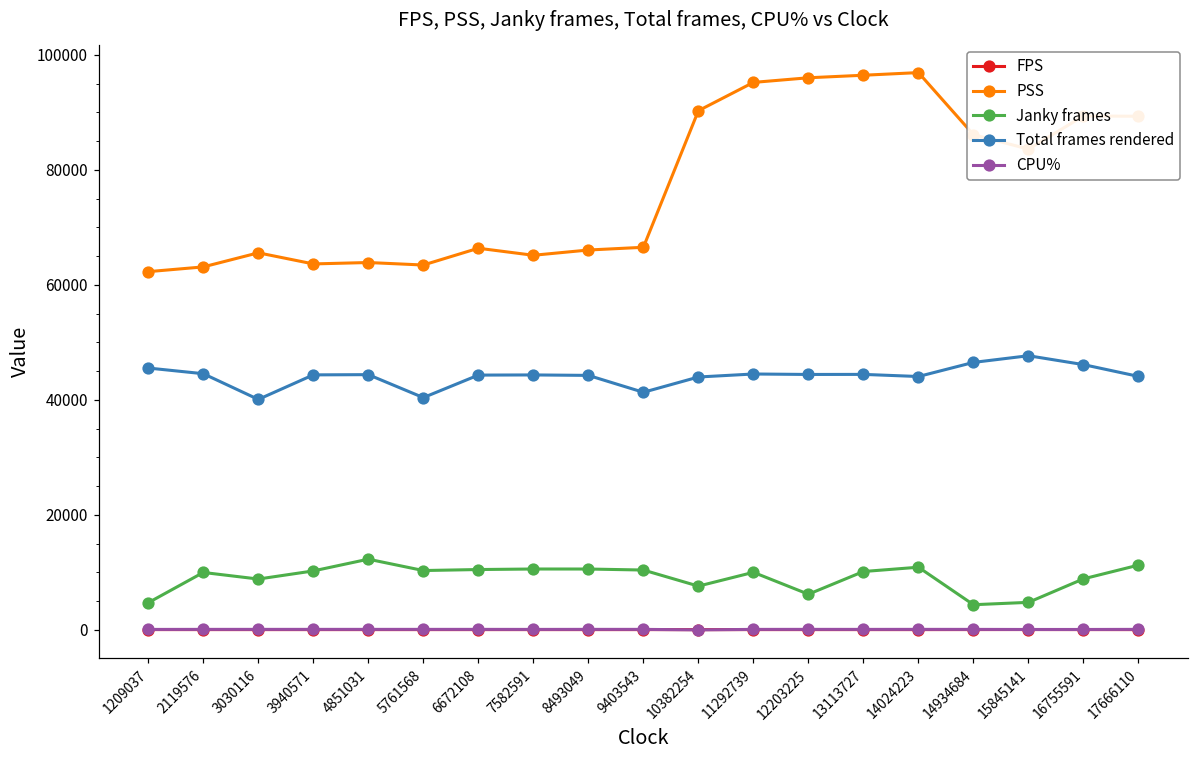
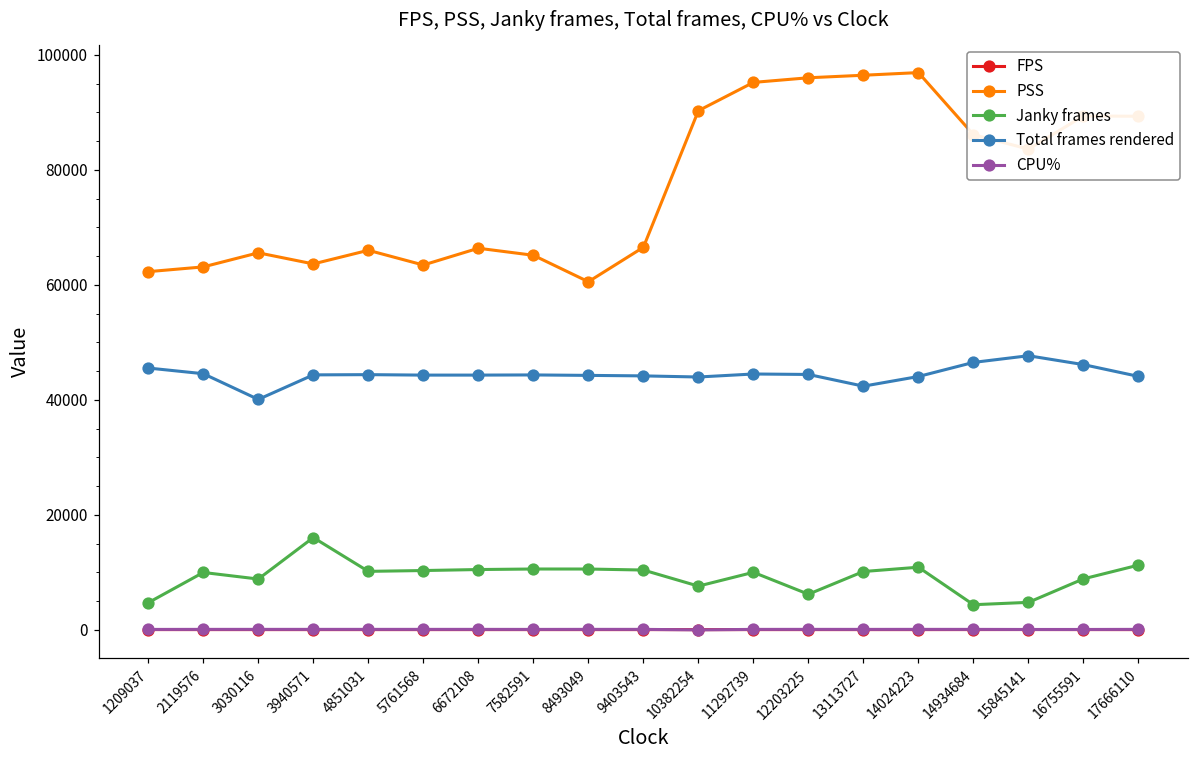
  {
    "PSS": {
      "1209037": 62000,
      "2119576": 63000,
      "3030116": 66000,
      "3940571": 64000,
-     "4851031": 64000,
+     "4851031": 66000,
      "5761568": 63000,
      "6672108": 66000,
      "7582591": 65000,
-     "8493049": 66000,
+     "8493049": 61000,
      "9403543": 67000,
      "10382254": 90000,
      "11292739": 95000,
      "12203225": 96000,
      "13113727": 96000,
      "14024223": 97000
    },
    "Janky frames": {
      "1209037": 5000,
      "2119576": 10000,
      "3030116": 9000,
-     "3940571": 10000,
-     "4851031": 12000,
+     "3940571": 16000,
+     "4851031": 10000,
      "5761568": 10000,
      "6672108": 10000,
      "7582591": 11000,
      "8493049": 11000,
      "9403543": 10000,
      "10382254": 8000,
      "11292739": 10000,
      "12203225": 6000,
      "13113727": 10000,
      "14024223": 11000,
      "14934684": 4000,
      "15845141": 5000,
      "16755591": 9000,
      "17666110": 11000
    },
    "Total frames rendered": {
      "1209037": 46000,
      "2119576": 45000,
      "3030116": 40000,
      "3940571": 44000,
      "4851031": 44000,
-     "5761568": 40000,
+     "5761568": 44000,
      "6672108": 44000,
      "7582591": 44000,
      "8493049": 44000,
-     "9403543": 41000,
+     "9403543": 44000,
      "10382254": 44000,
      "11292739": 44000,
      "12203225": 44000,
-     "13113727": 44000,
+     "13113727": 42000,
      "14024223": 44000,
      "14934684": 47000,
      "15845141": 48000,
      "16755591": 46000,
      "17666110": 44000
    }
  }
